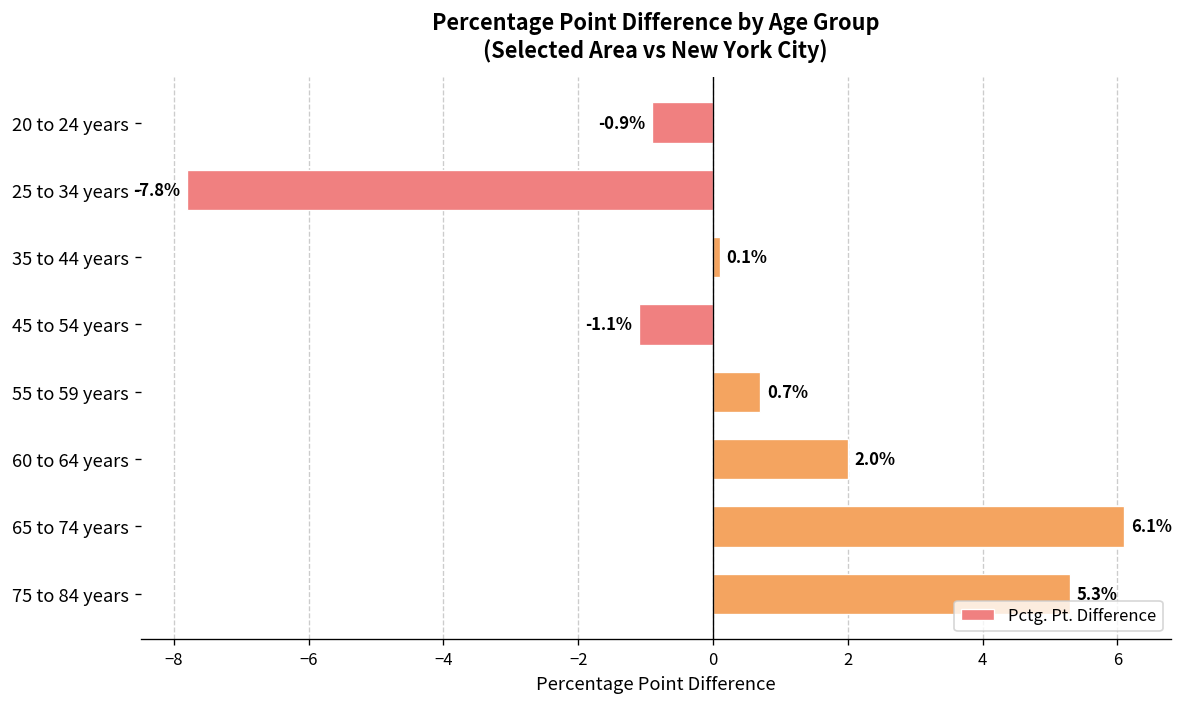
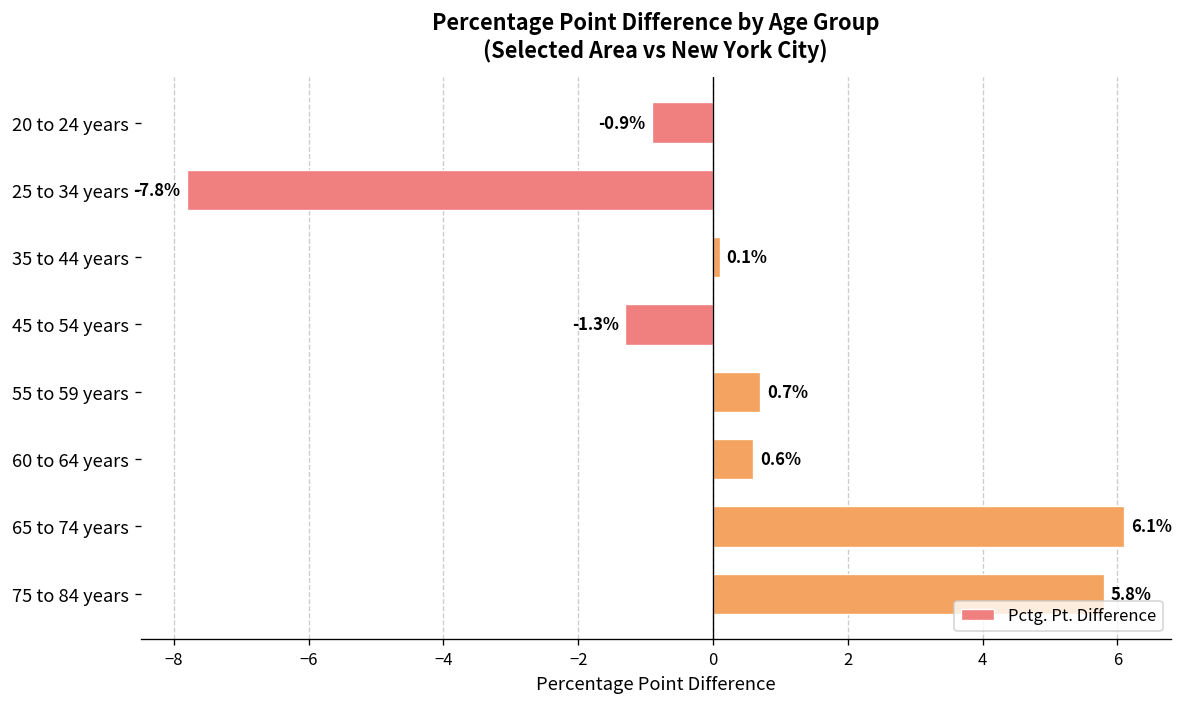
  {
    "20 to 24 years": "-0.9%",
    "25 to 34 years": "-7.8%",
    "35 to 44 years": "0.1%",
-   "45 to 54 years": "-1.1%",
+   "45 to 54 years": "-1.3%",
    "55 to 59 years": "0.7%",
-   "60 to 64 years": "2.0%",
+   "60 to 64 years": "0.6%",
    "65 to 74 years": "6.1%",
-   "75 to 84 years": "5.3%"
+   "75 to 84 years": "5.8%"
  }
